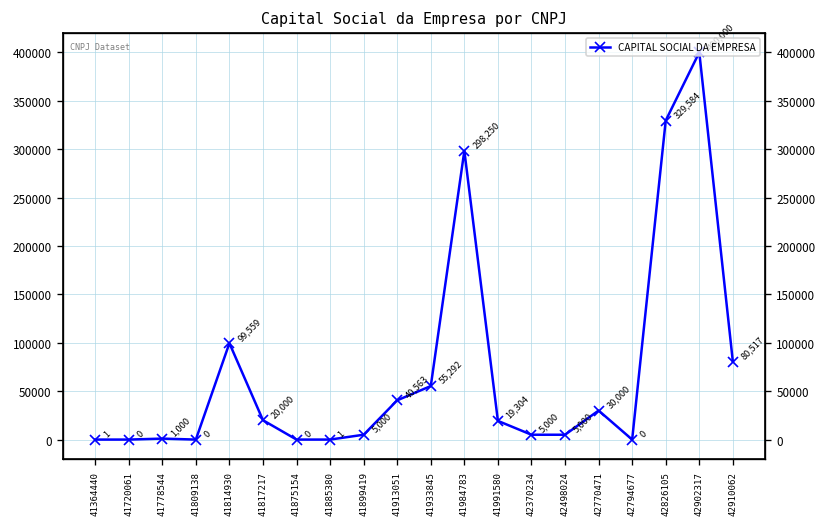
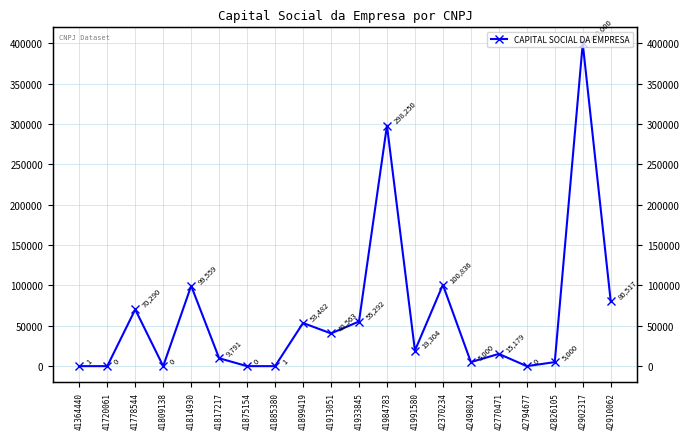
  {
    "41364440": "1",
    "41720061": "0",
-   "41778544": "1,000",
+   "41778544": "70,290",
    "41809138": "0",
    "41814930": "99,559",
-   "41817217": "20,000",
+   "41817217": "9,791",
    "41875154": "0",
    "41885380": "1",
-   "41899419": "5,000",
+   "41899419": "53,482",
    "41933845": "55,292",
    "41984783": "298,250",
    "41991580": "19,304",
-   "42370234": "5,000",
+   "42370234": "100,836",
    "42498024": "5,000",
-   "42770471": "30,000",
+   "42770471": "15,179",
    "42794677": "0",
-   "42826105": "329,584",
+   "42826105": "5,000",
    "42910062": "80,517"
  }
